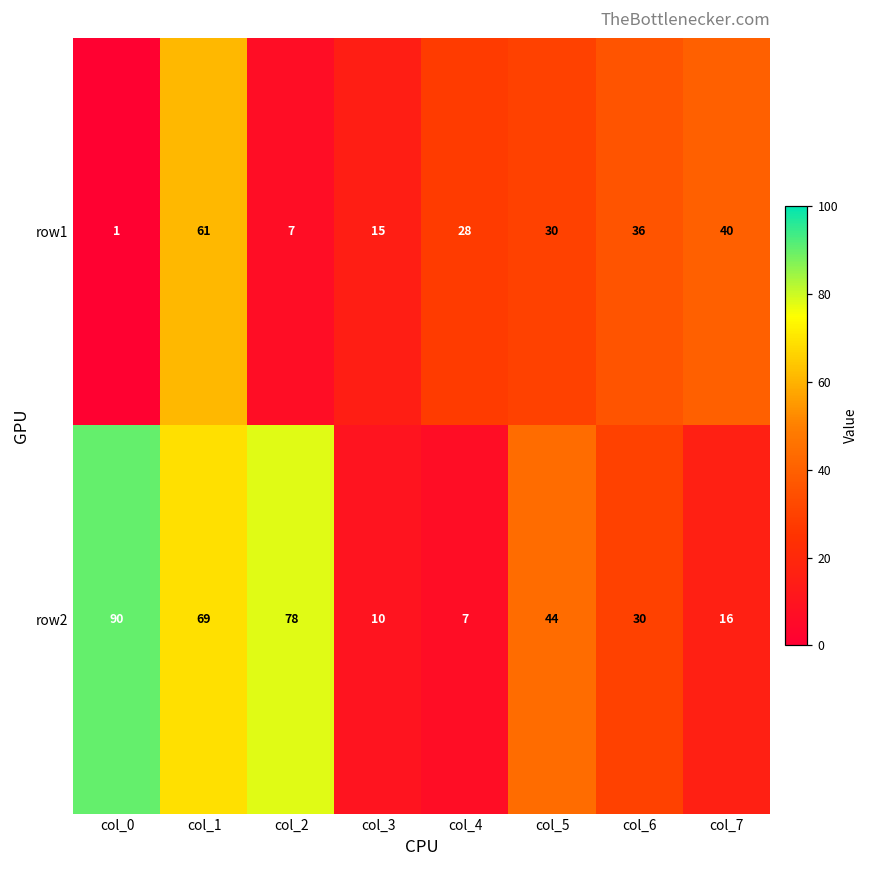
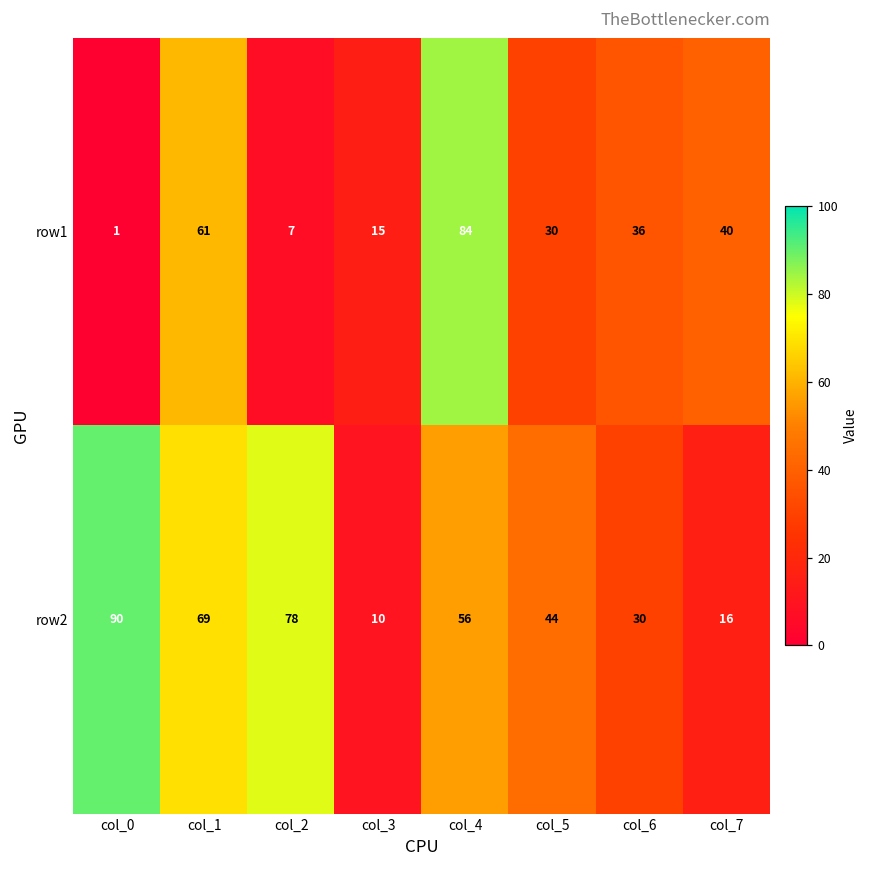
  {
    "row1": {
      "col_0": 1,
      "col_1": 61,
      "col_2": 7,
      "col_3": 15,
-     "col_4": 28,
+     "col_4": 84,
      "col_5": 30,
      "col_6": 36,
      "col_7": 40
    },
    "row2": {
      "col_0": 90,
      "col_1": 69,
      "col_2": 78,
      "col_3": 10,
-     "col_4": 7,
+     "col_4": 56,
      "col_5": 44,
      "col_6": 30,
      "col_7": 16
    }
  }
